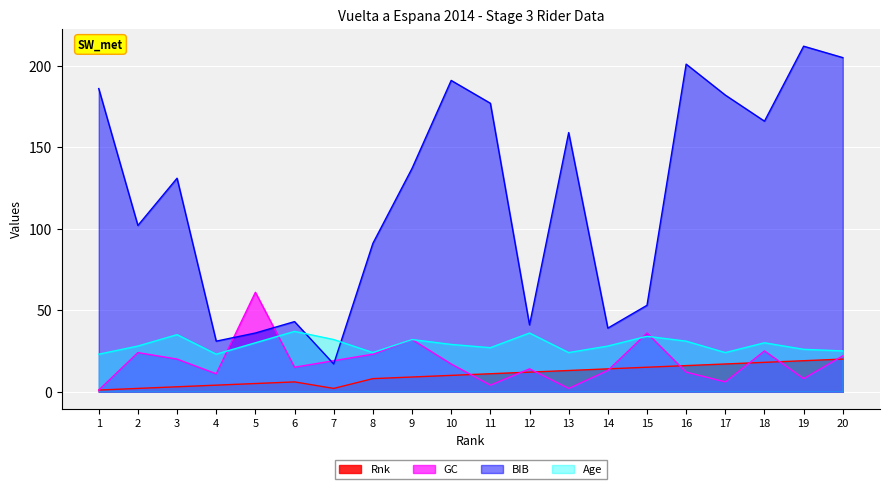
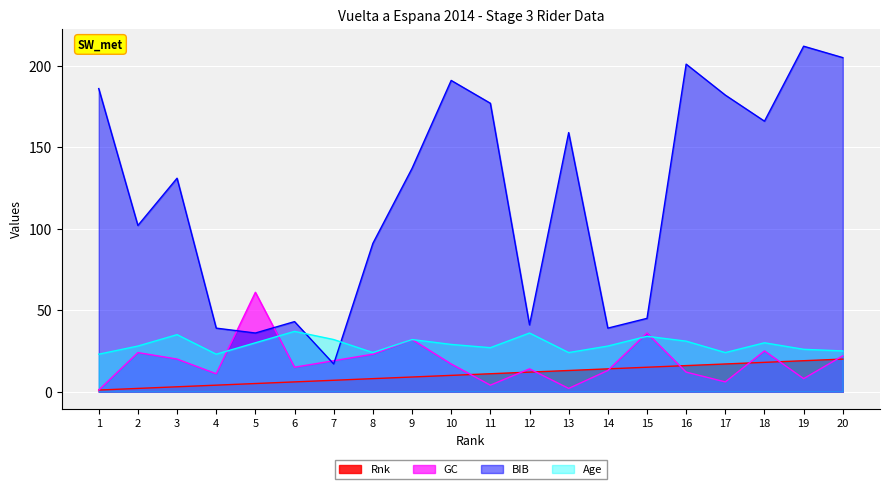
  {
    "Rnk": {
      "2": 2,
      "3": 3,
      "4": 4,
      "5": 5,
      "6": 6,
-     "7": 2,
+     "7": 7,
      "8": 8,
      "9": 9,
      "10": 10,
      "11": 11,
      "12": 12,
      "13": 13,
      "15": 15,
      "16": 16,
      "17": 17,
      "18": 18,
      "19": 19,
      "20": 20
    },
    "GC": {
      "2": 24,
      "3": 20,
      "4": 11,
      "5": 61,
      "6": 15,
      "7": 19,
      "10": 17,
      "11": 4,
      "12": 14,
      "13": 2,
      "15": 36,
      "16": 12,
      "17": 6,
      "18": 25,
      "19": 8,
      "20": 22
    },
    "BIB": {
      "1": 186,
      "2": 102,
      "3": 131,
-     "4": 31,
+     "4": 39,
      "5": 36,
      "6": 43,
      "7": 17,
      "8": 91,
      "9": 137,
      "10": 191,
      "11": 177,
      "12": 41,
      "13": 159,
      "14": 39,
-     "15": 53,
+     "15": 45,
      "16": 201,
      "17": 182,
      "18": 166,
      "19": 212,
      "20": 205
    },
    "Age": {
      "1": 23,
      "2": 28,
      "3": 35,
      "4": 23,
      "5": 30,
      "6": 37,
      "7": 32,
      "10": 29,
      "11": 27,
      "12": 36,
      "13": 24,
      "14": 28,
      "15": 34,
      "16": 31,
      "17": 24,
      "18": 30,
      "19": 26,
      "20": 25
    }
  }
